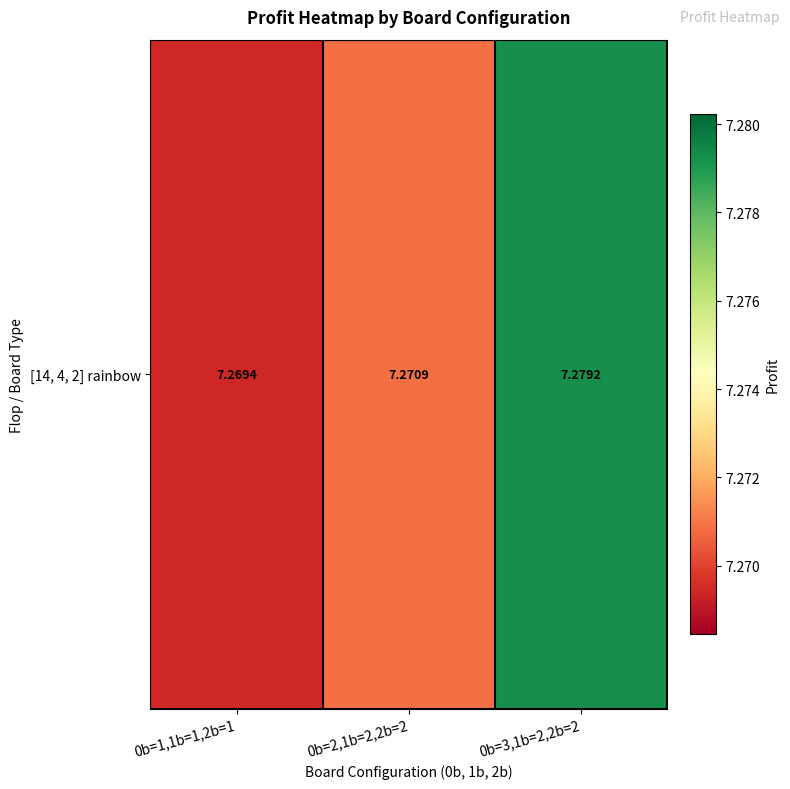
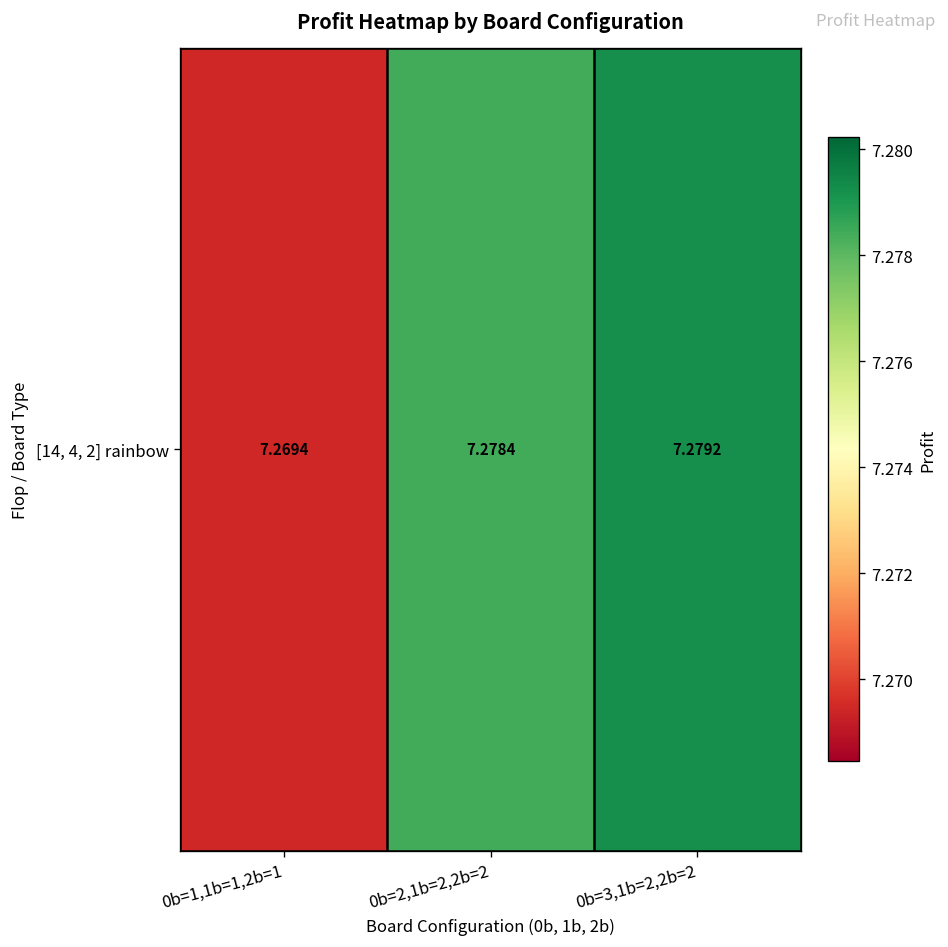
  {
    "[14, 4, 2] rainbow": {
      "0b=1,1b=1,2b=1": 7.2694,
-     "0b=2,1b=2,2b=2": 7.2709,
+     "0b=2,1b=2,2b=2": 7.2784,
      "0b=3,1b=2,2b=2": 7.2792
    }
  }
